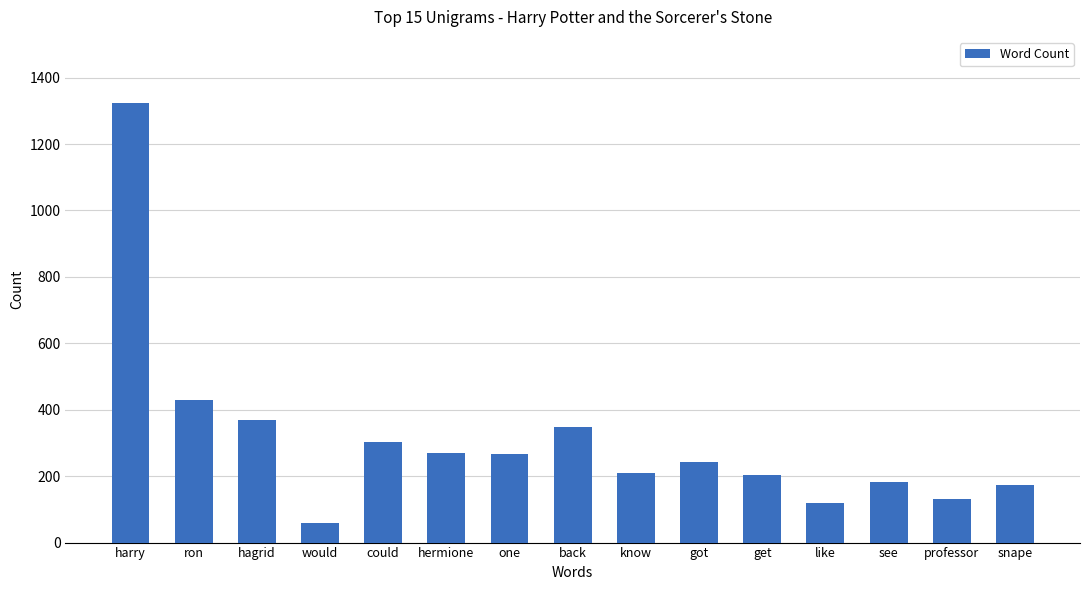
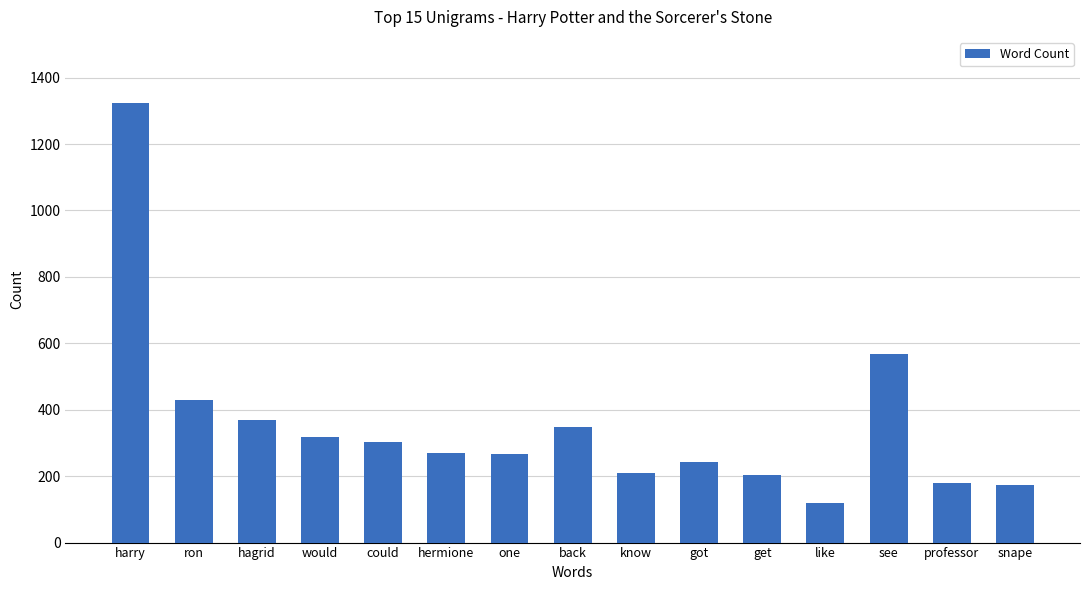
  {
    "harry": 1320,
    "ron": 430,
    "hagrid": 370,
-   "would": 60,
+   "would": 320,
    "could": 300,
    "hermione": 270,
    "one": 270,
    "back": 350,
    "know": 210,
    "got": 240,
    "get": 200,
    "like": 120,
-   "see": 180,
-   "professor": 130,
+   "see": 570,
+   "professor": 180,
    "snape": 170
  }
